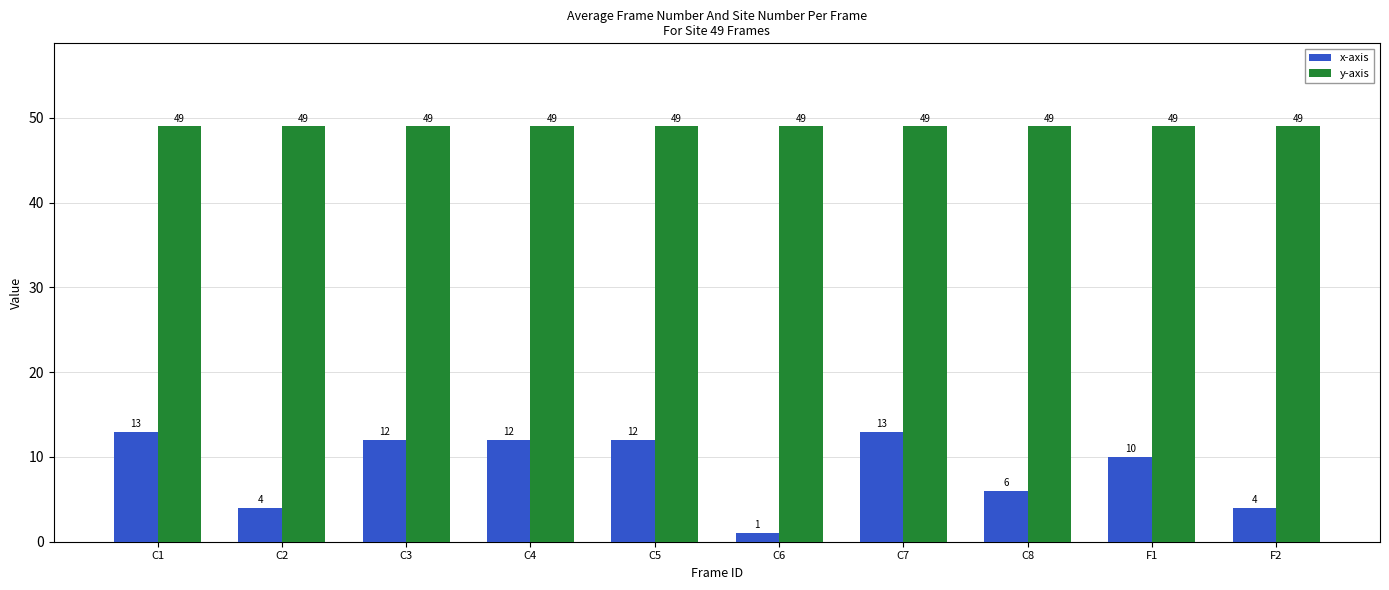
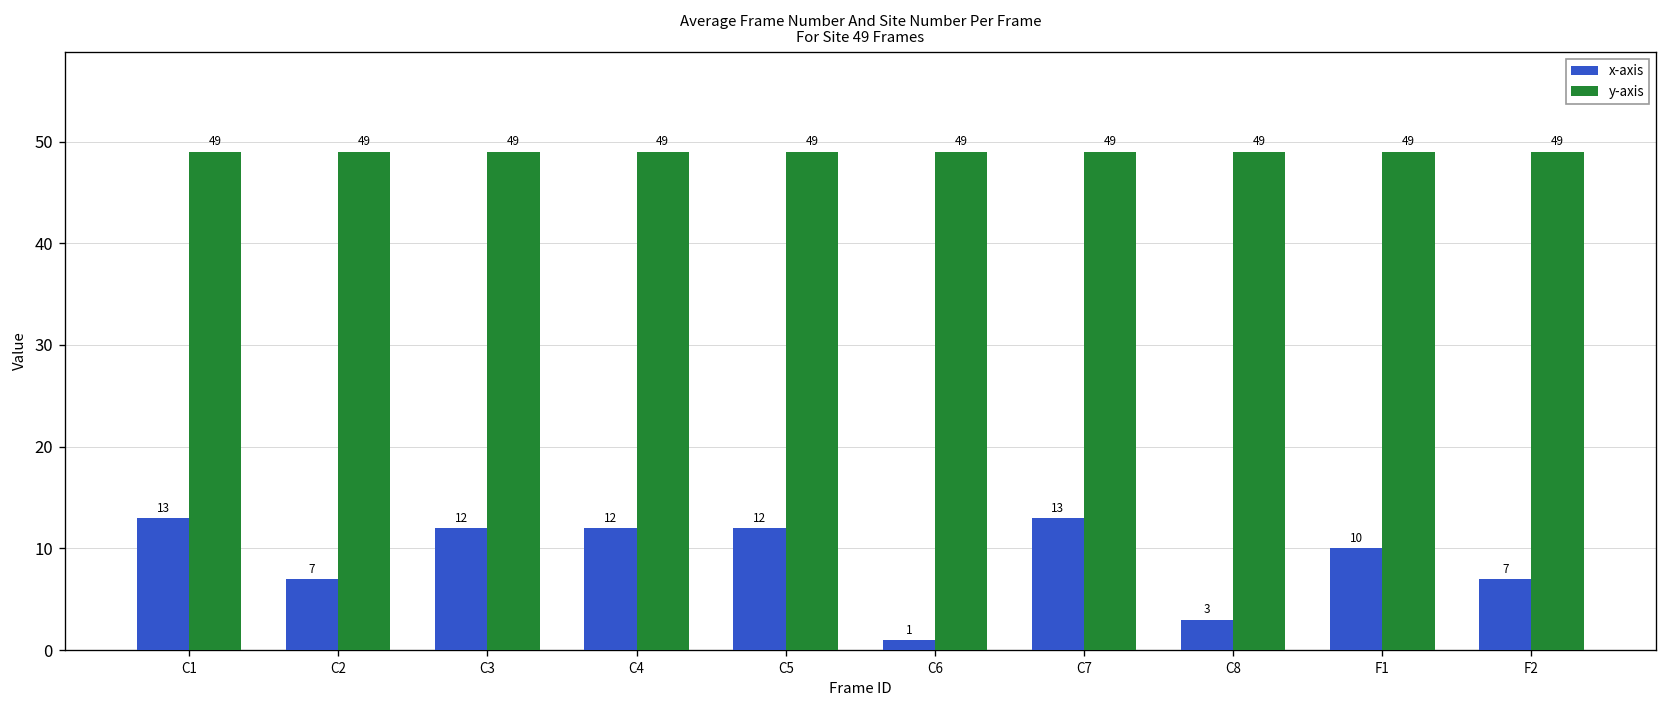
  {
    "x-axis": {
      "C1": 13,
-     "C2": 4,
+     "C2": 7,
      "C3": 12,
      "C4": 12,
      "C5": 12,
      "C6": 1,
      "C7": 13,
-     "C8": 6,
+     "C8": 3,
      "F1": 10,
-     "F2": 4
+     "F2": 7
    },
    "y-axis": {
      "C1": 49,
      "C2": 49,
      "C3": 49,
      "C4": 49,
      "C5": 49,
      "C6": 49,
      "C7": 49,
      "C8": 49,
      "F1": 49,
      "F2": 49
    }
  }
